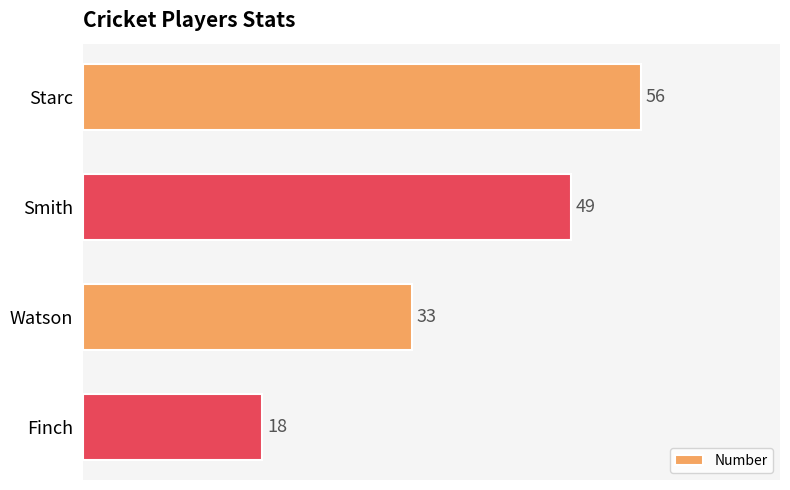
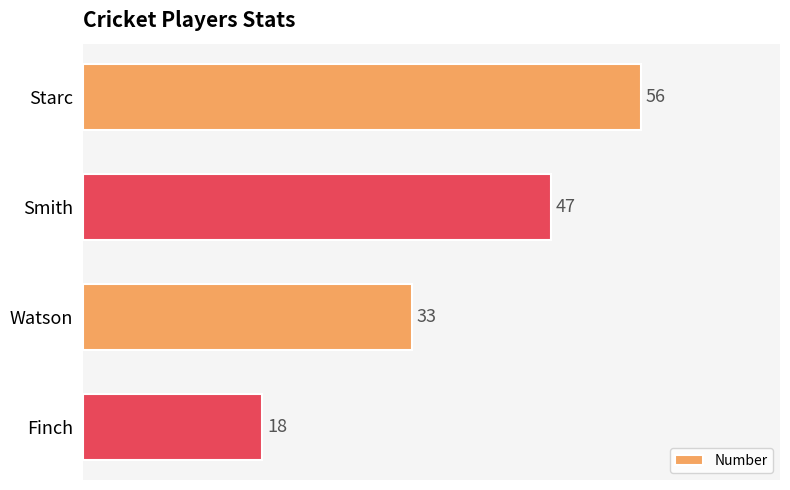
  {
    "Starc": 56,
-   "Smith": 49,
+   "Smith": 47,
    "Watson": 33,
    "Finch": 18
  }
